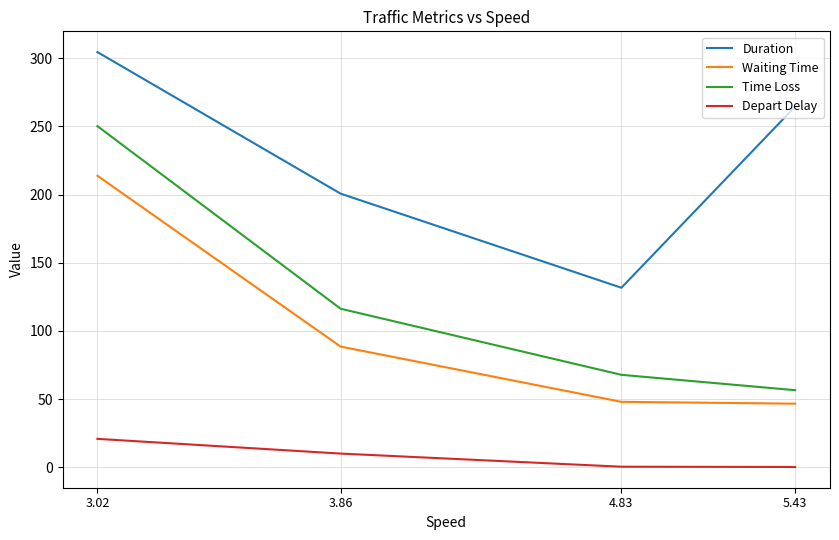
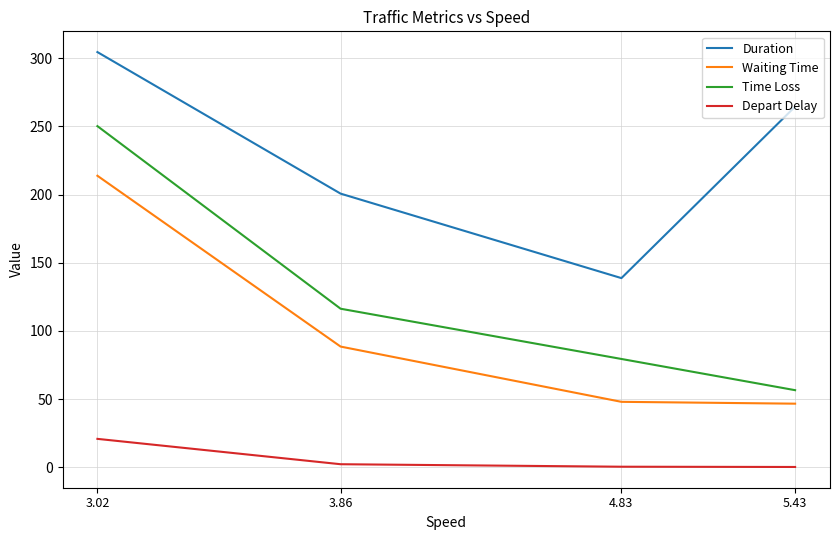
  {
    "Duration": {
      "3.02": 304,
      "3.86": 201,
-     "4.83": 132
+     "4.83": 139
    },
    "Waiting Time": {
      "3.02": 214,
      "3.86": 89,
      "4.83": 48,
      "5.43": 47
    },
    "Time Loss": {
      "3.02": 250,
      "3.86": 116,
-     "4.83": 68,
+     "4.83": 79,
      "5.43": 57
    },
    "Depart Delay": {
      "3.02": 21,
-     "3.86": 10,
+     "3.86": 2,
      "4.83": 1,
      "5.43": 0
    }
  }
